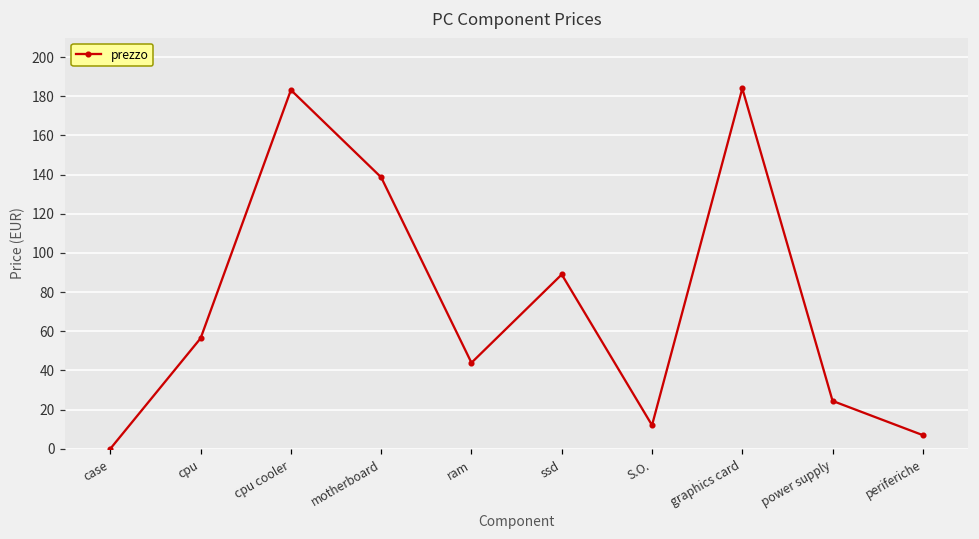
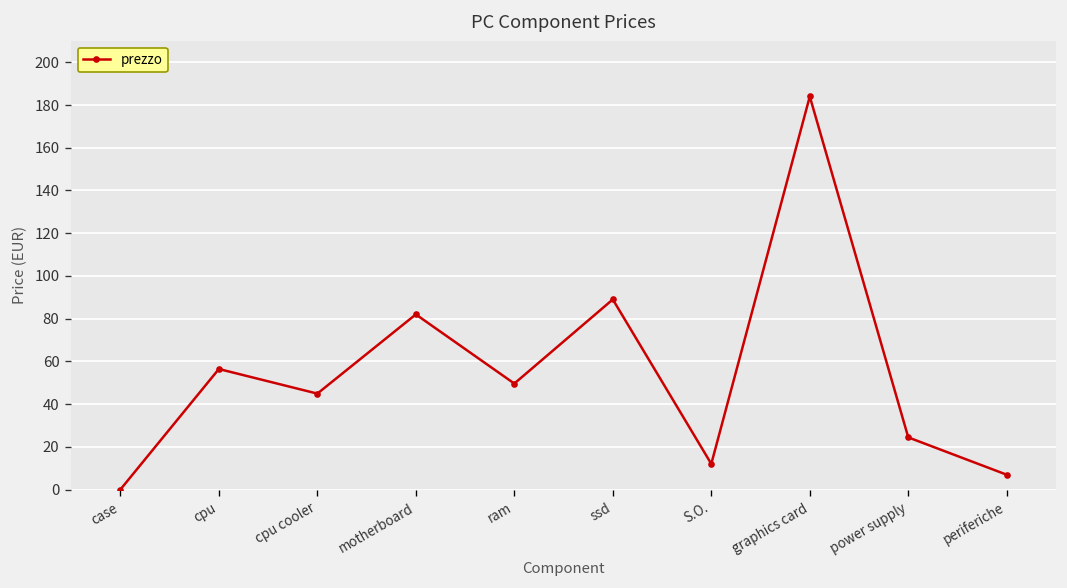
  {
    "case": 0,
    "cpu": 56,
-   "cpu cooler": 183,
-   "motherboard": 139,
-   "ram": 44,
+   "cpu cooler": 45,
+   "motherboard": 82,
+   "ram": 50,
    "ssd": 89,
    "S.O.": 12,
    "graphics card": 184,
    "power supply": 24,
    "periferiche": 7
  }
